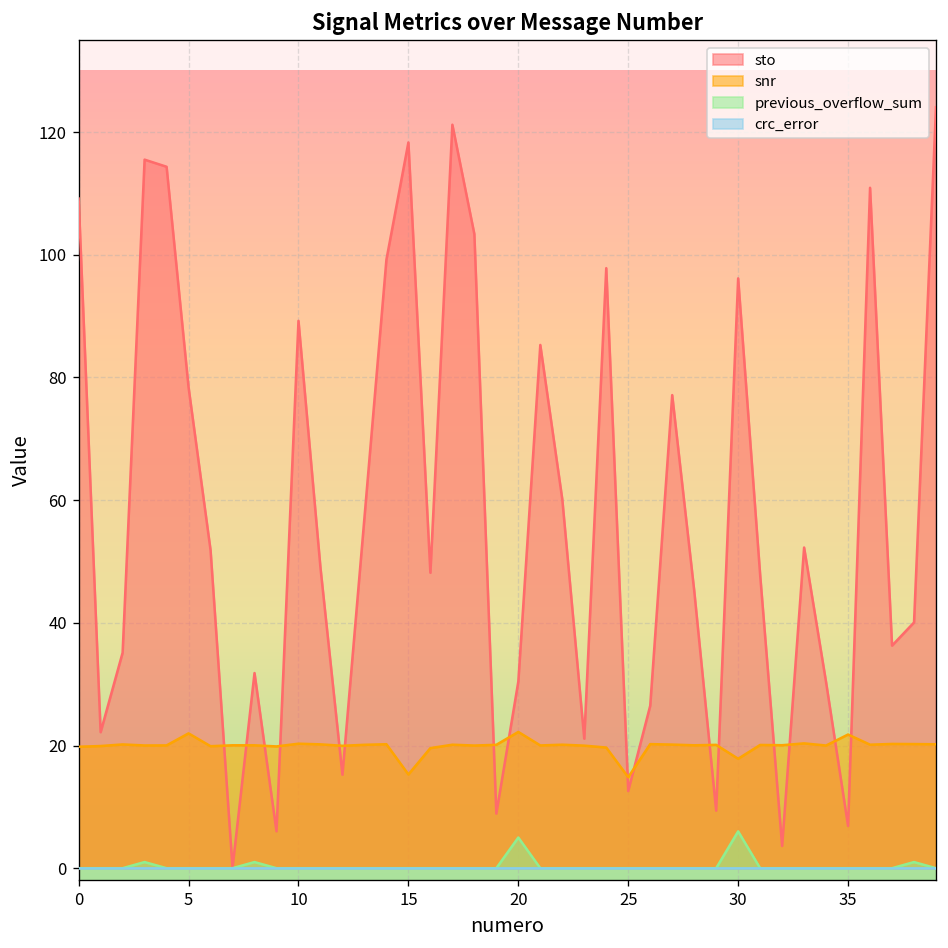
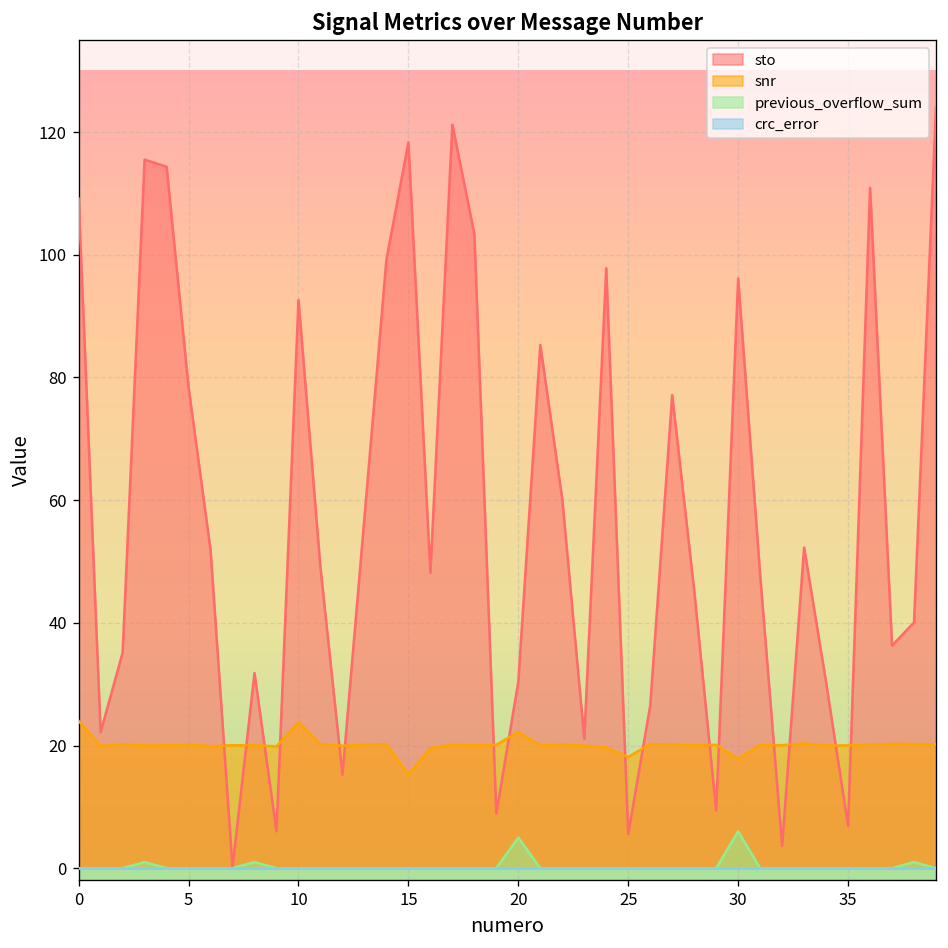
  {
    "sto": {
      "0": 109,
      "5": 78,
-     "10": 89,
+     "10": 93,
      "15": 118,
      "20": 30,
-     "25": 13,
+     "25": 6,
      "30": 96,
      "35": 7
    },
    "snr": {
-     "0": 20,
-     "5": 22,
-     "10": 20,
+     "0": 24,
+     "5": 20,
+     "10": 24,
      "15": 15,
      "20": 22,
-     "25": 15,
+     "25": 18,
      "30": 18,
-     "35": 22
+     "35": 20
    },
    "previous_overflow_sum": {
      "20": 5,
      "30": 6
    },
    "crc_error": {
      "20": 0,
      "30": 0
    }
  }
